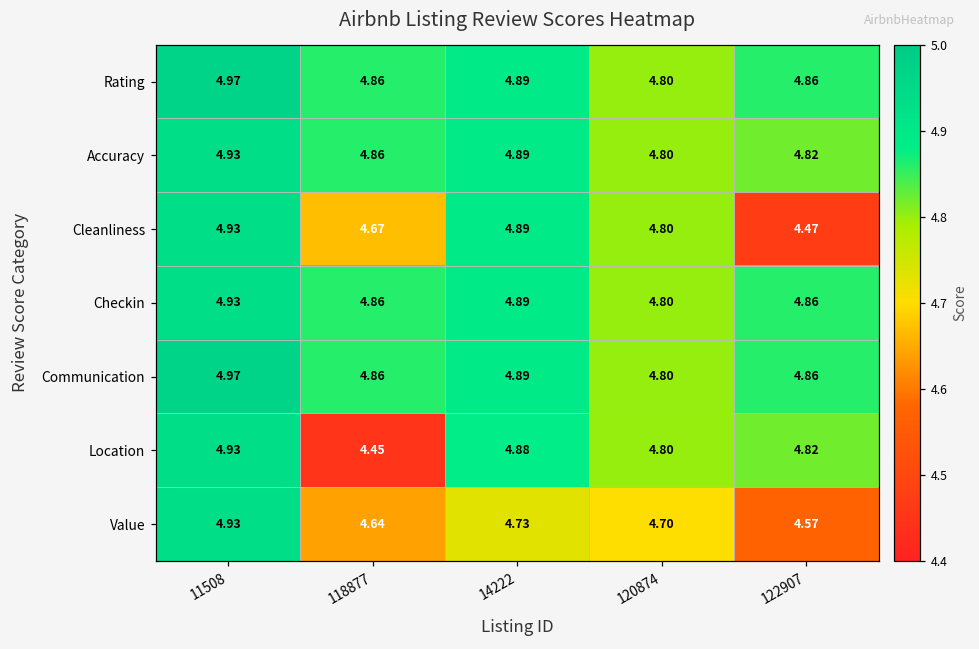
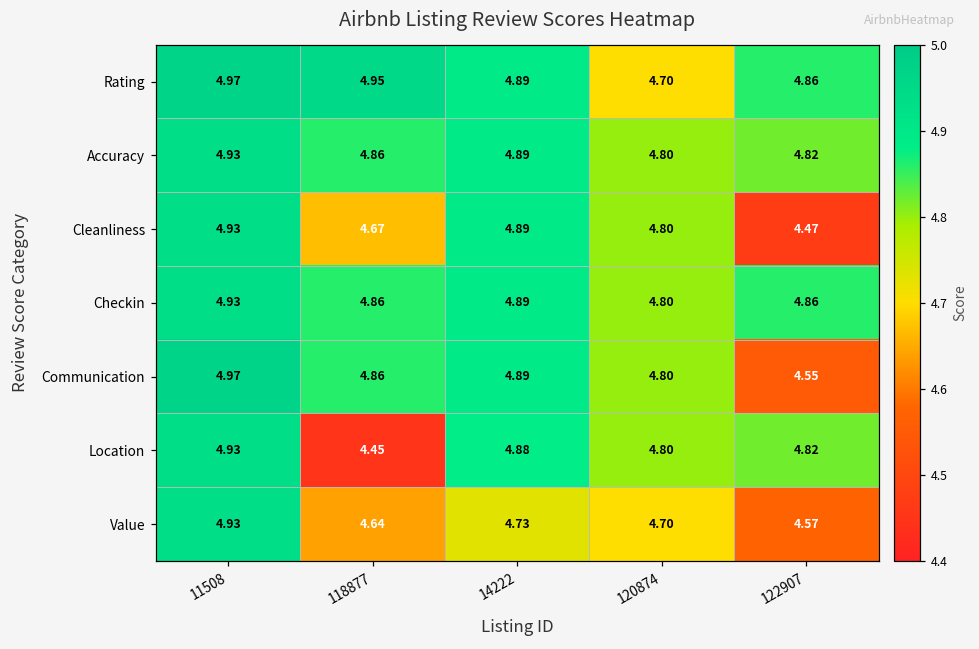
  {
    "Rating": {
      "11508": 4.97,
-     "118877": 4.86,
+     "118877": 4.95,
      "14222": 4.89,
-     "120874": 4.80,
+     "120874": 4.70,
      "122907": 4.86
    },
    "Accuracy": {
      "11508": 4.93,
      "118877": 4.86,
      "14222": 4.89,
      "120874": 4.80,
      "122907": 4.82
    },
    "Cleanliness": {
      "11508": 4.93,
      "118877": 4.67,
      "14222": 4.89,
      "120874": 4.80,
      "122907": 4.47
    },
    "Checkin": {
      "11508": 4.93,
      "118877": 4.86,
      "14222": 4.89,
      "120874": 4.80,
      "122907": 4.86
    },
    "Communication": {
      "11508": 4.97,
      "118877": 4.86,
      "14222": 4.89,
      "120874": 4.80,
-     "122907": 4.86
+     "122907": 4.55
    },
    "Location": {
      "11508": 4.93,
      "118877": 4.45,
      "14222": 4.88,
      "120874": 4.80,
      "122907": 4.82
    },
    "Value": {
      "11508": 4.93,
      "118877": 4.64,
      "14222": 4.73,
      "120874": 4.70,
      "122907": 4.57
    }
  }
